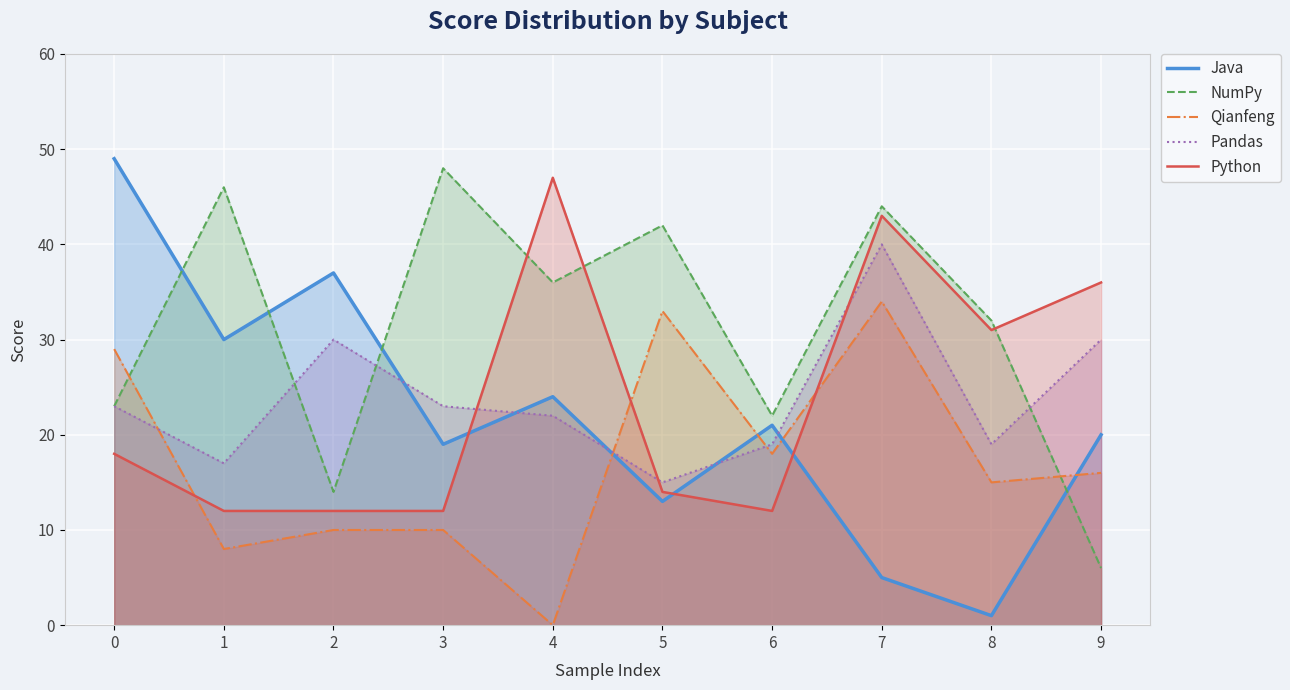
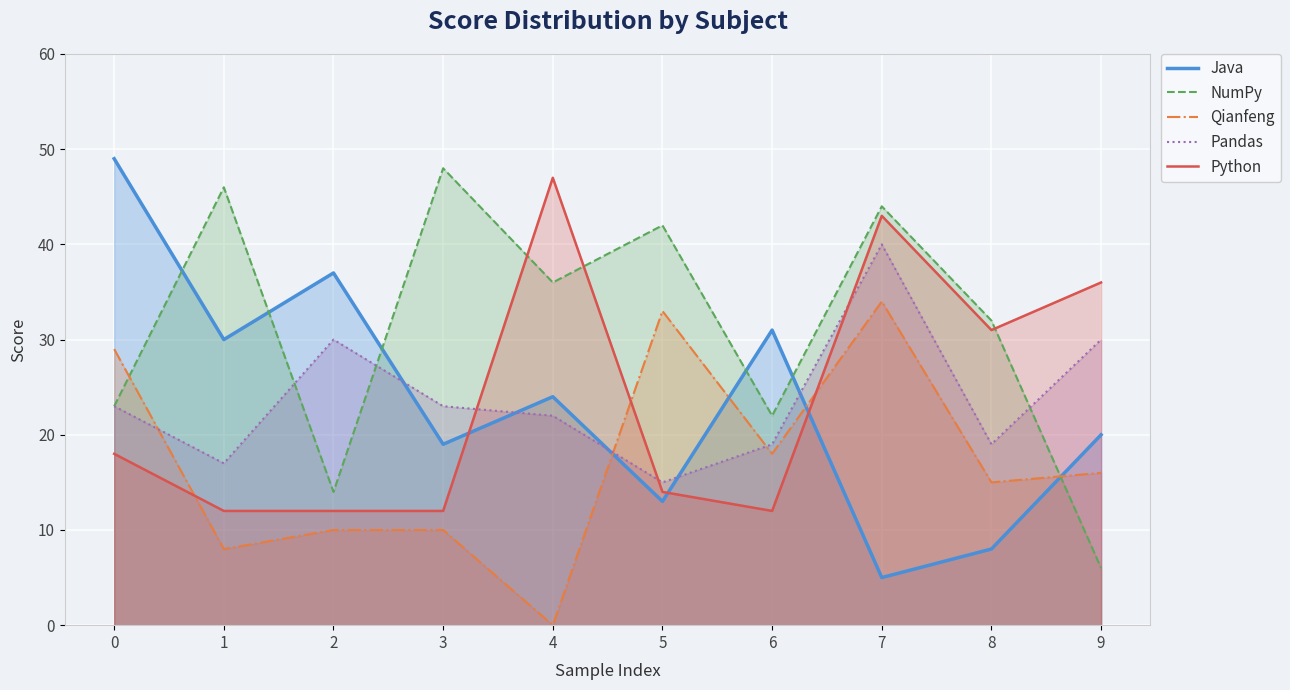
  {
    "Java": {
      "0": 49,
      "1": 30,
      "2": 37,
      "3": 19,
      "4": 24,
      "5": 13,
-     "6": 21,
+     "6": 31,
      "7": 5,
-     "8": 1,
+     "8": 8,
      "9": 20
    },
    "NumPy": {
      "1": 46,
      "2": 14,
      "3": 48,
      "4": 36,
      "5": 42,
      "6": 22,
      "7": 44,
      "8": 32,
      "9": 6
    },
    "Pandas": {
      "1": 17,
      "2": 30,
      "3": 23,
      "4": 22,
      "5": 15,
      "6": 19,
      "7": 40,
      "8": 19,
      "9": 30
    }
  }
